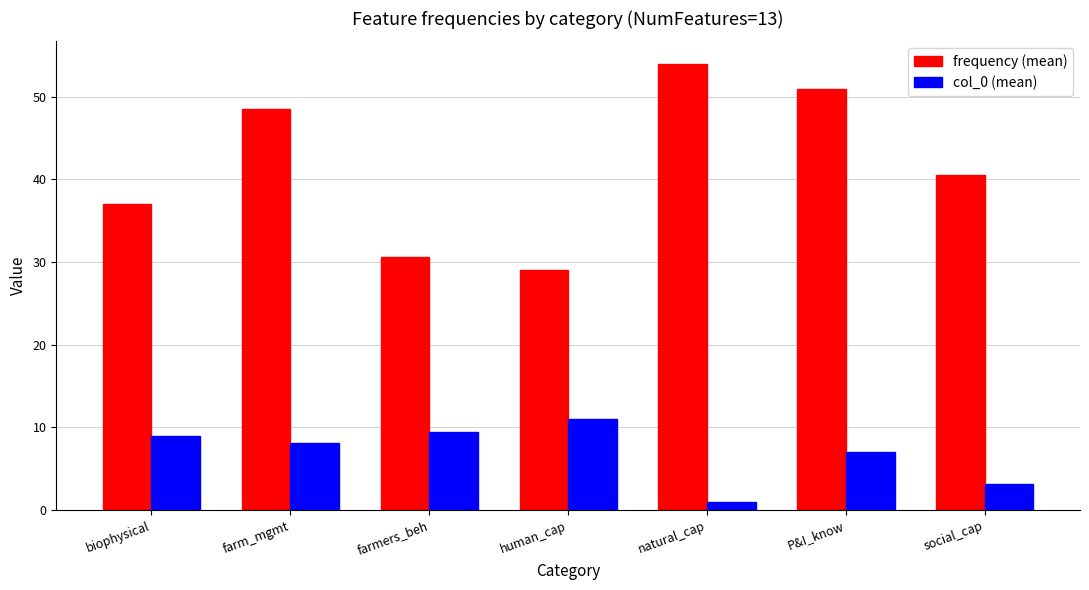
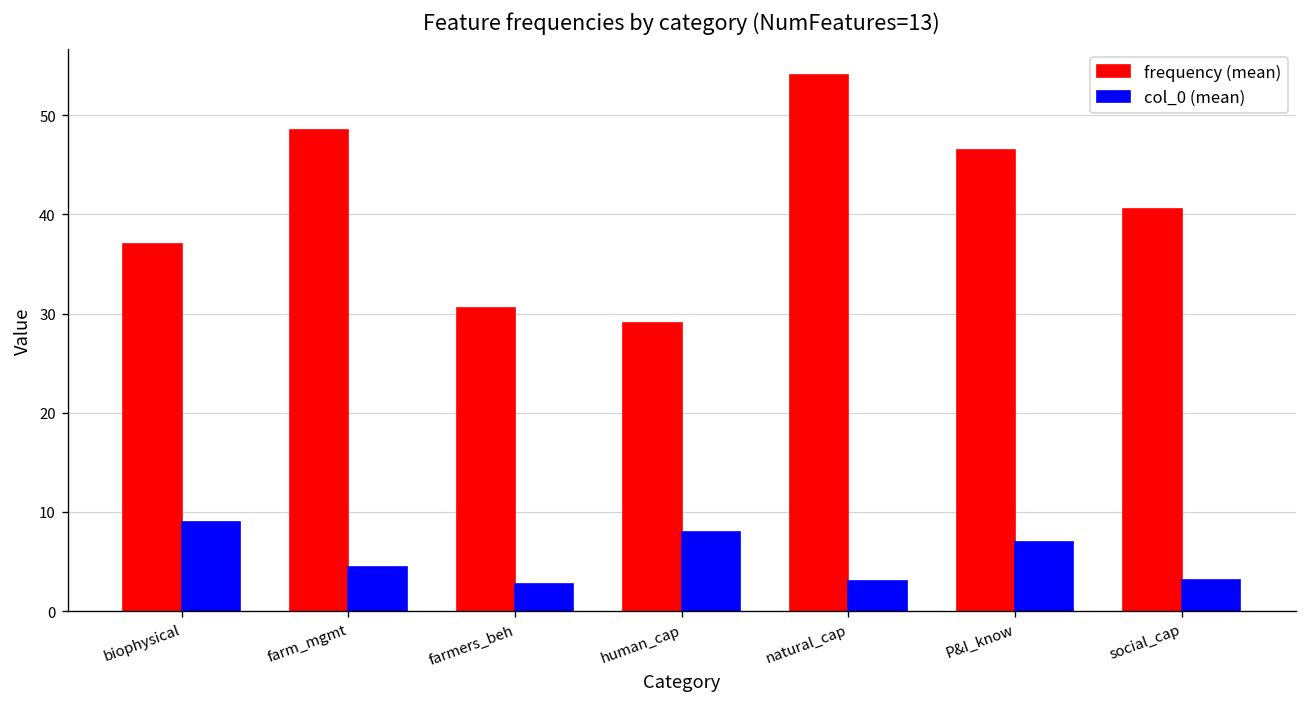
  {
    "frequency (mean)": {
      "biophysical": 37,
      "farm_mgmt": 49,
      "farmers_beh": 31,
      "human_cap": 29,
      "natural_cap": 54,
-     "P&I_know": 51,
+     "P&I_know": 47,
      "social_cap": 41
    },
    "col_0 (mean)": {
      "biophysical": 9,
-     "farm_mgmt": 8,
-     "farmers_beh": 10,
-     "human_cap": 11,
-     "natural_cap": 1,
+     "farm_mgmt": 5,
+     "farmers_beh": 3,
+     "human_cap": 8,
+     "natural_cap": 3,
      "P&I_know": 7,
      "social_cap": 3
    }
  }
